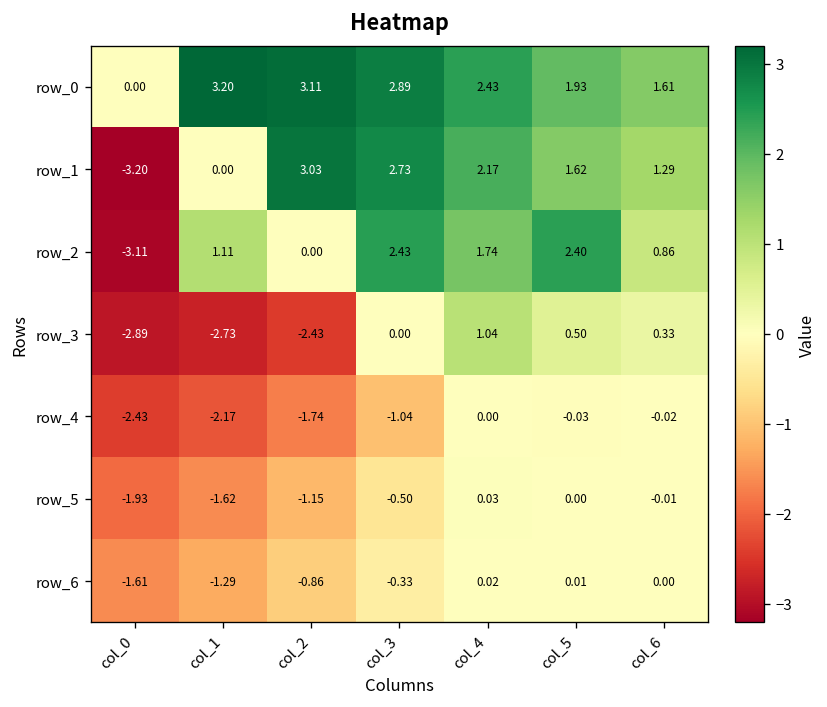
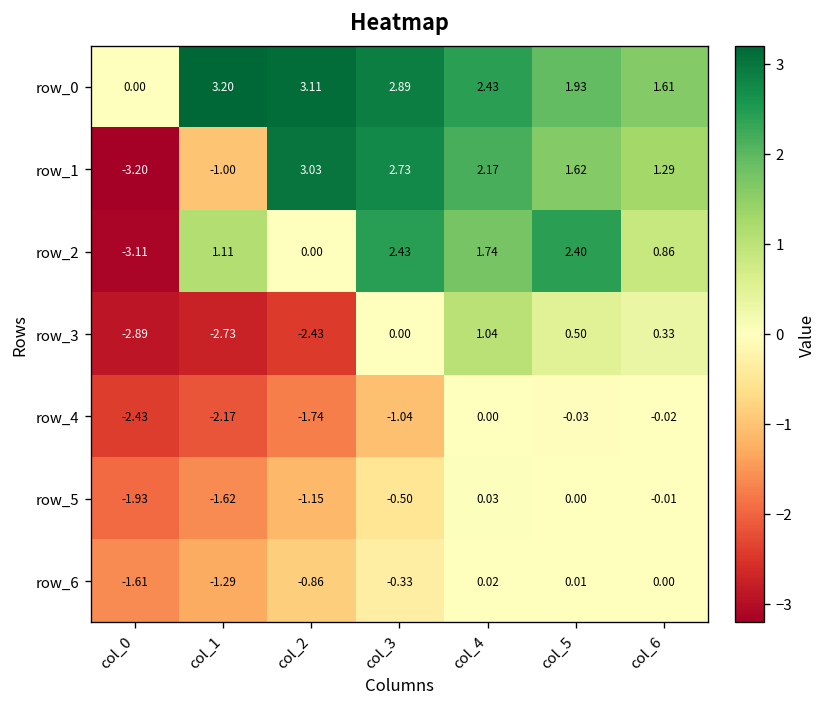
  {
    "row_0": {
      "col_0": 0.00,
      "col_1": 3.20,
      "col_2": 3.11,
      "col_3": 2.89,
      "col_4": 2.43,
      "col_5": 1.93,
      "col_6": 1.61
    },
    "row_1": {
      "col_0": -3.20,
-     "col_1": 0.00,
+     "col_1": -1.00,
      "col_2": 3.03,
      "col_3": 2.73,
      "col_4": 2.17,
      "col_5": 1.62,
      "col_6": 1.29
    },
    "row_2": {
      "col_0": -3.11,
      "col_1": 1.11,
      "col_2": 0.00,
      "col_3": 2.43,
      "col_4": 1.74,
      "col_5": 2.40,
      "col_6": 0.86
    },
    "row_3": {
      "col_0": -2.89,
      "col_1": -2.73,
      "col_2": -2.43,
      "col_3": 0.00,
      "col_4": 1.04,
      "col_5": 0.50,
      "col_6": 0.33
    },
    "row_4": {
      "col_0": -2.43,
      "col_1": -2.17,
      "col_2": -1.74,
      "col_3": -1.04,
      "col_4": 0.00,
      "col_5": -0.03,
      "col_6": -0.02
    },
    "row_5": {
      "col_0": -1.93,
      "col_1": -1.62,
      "col_2": -1.15,
      "col_3": -0.50,
      "col_4": 0.03,
      "col_5": 0.00,
      "col_6": -0.01
    },
    "row_6": {
      "col_0": -1.61,
      "col_1": -1.29,
      "col_2": -0.86,
      "col_3": -0.33,
      "col_4": 0.02,
      "col_5": 0.01,
      "col_6": 0.00
    }
  }
